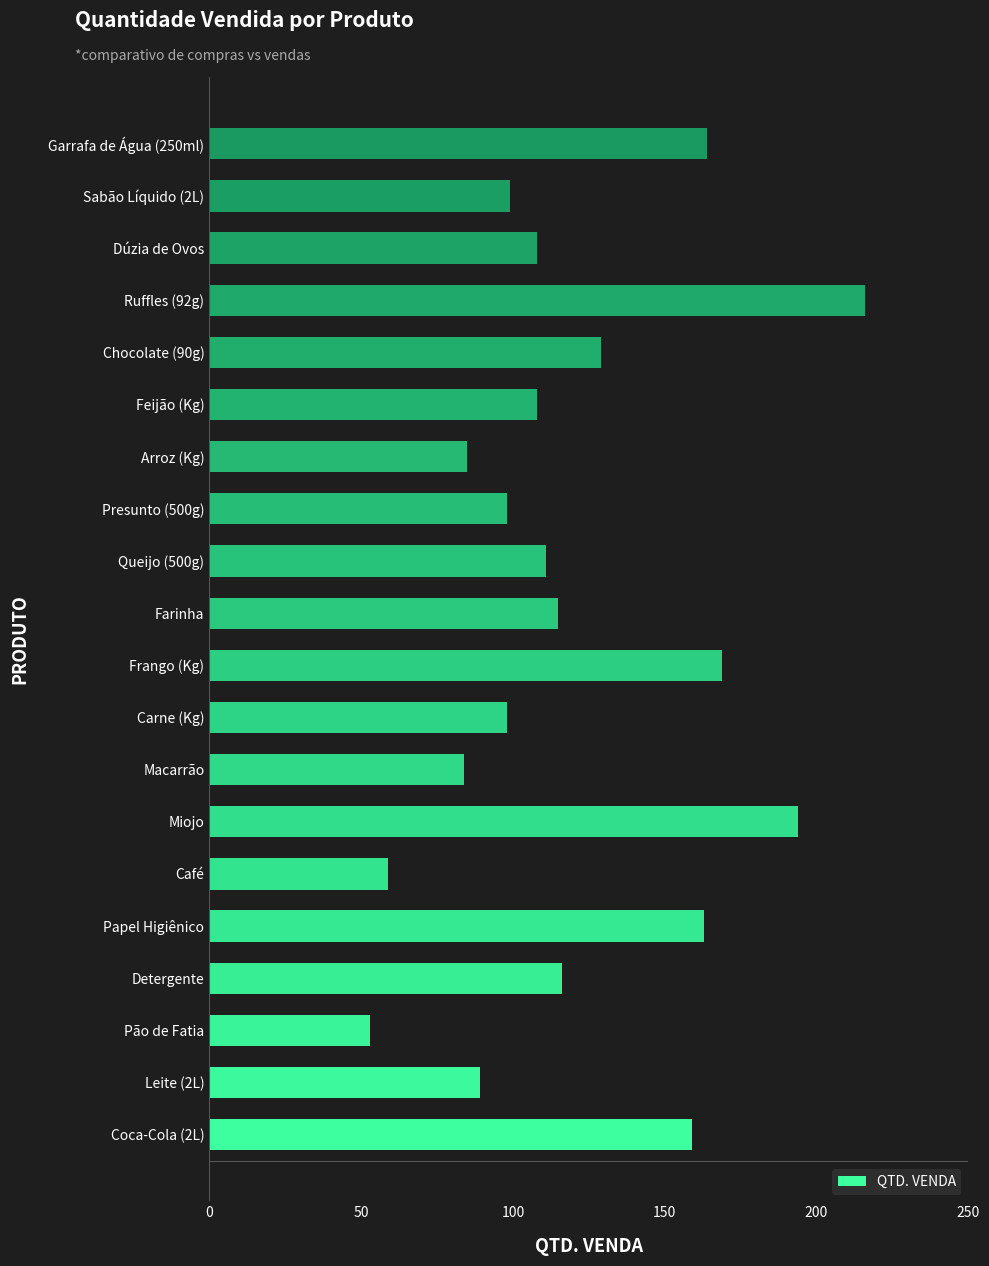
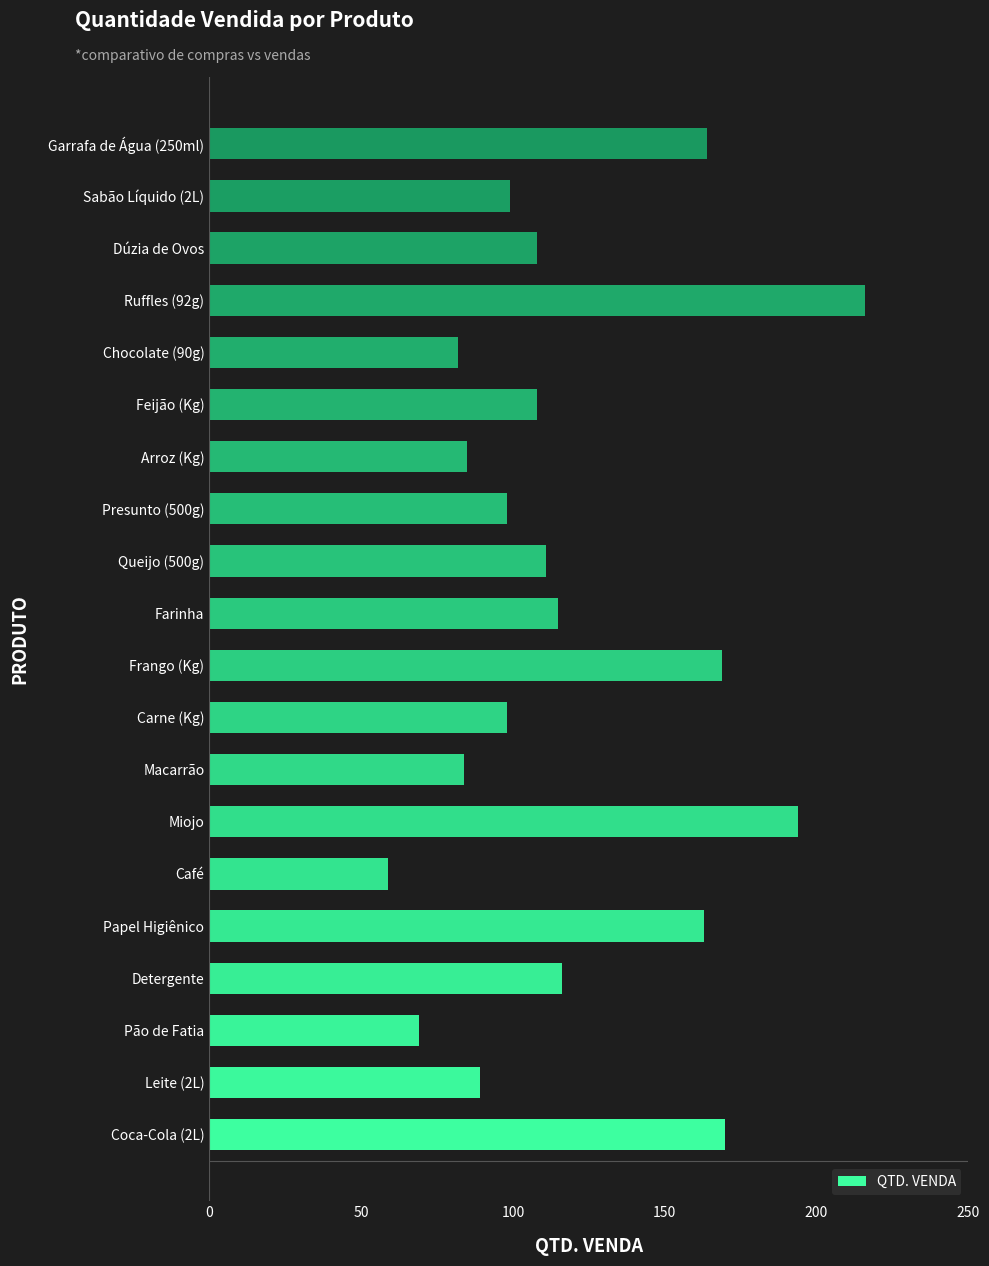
  {
    "Garrafa de Água (250ml)": 164,
    "Sabão Líquido (2L)": 99,
    "Dúzia de Ovos": 108,
    "Ruffles (92g)": 216,
-   "Chocolate (90g)": 129,
+   "Chocolate (90g)": 82,
    "Feijão (Kg)": 108,
    "Arroz (Kg)": 85,
    "Presunto (500g)": 98,
    "Queijo (500g)": 111,
    "Farinha": 115,
    "Frango (Kg)": 169,
    "Carne (Kg)": 98,
    "Macarrão": 84,
    "Miojo": 194,
    "Café": 59,
    "Papel Higiênico": 163,
    "Detergente": 116,
-   "Pão de Fatia": 53,
+   "Pão de Fatia": 69,
    "Leite (2L)": 89,
-   "Coca-Cola (2L)": 159
+   "Coca-Cola (2L)": 170
  }
